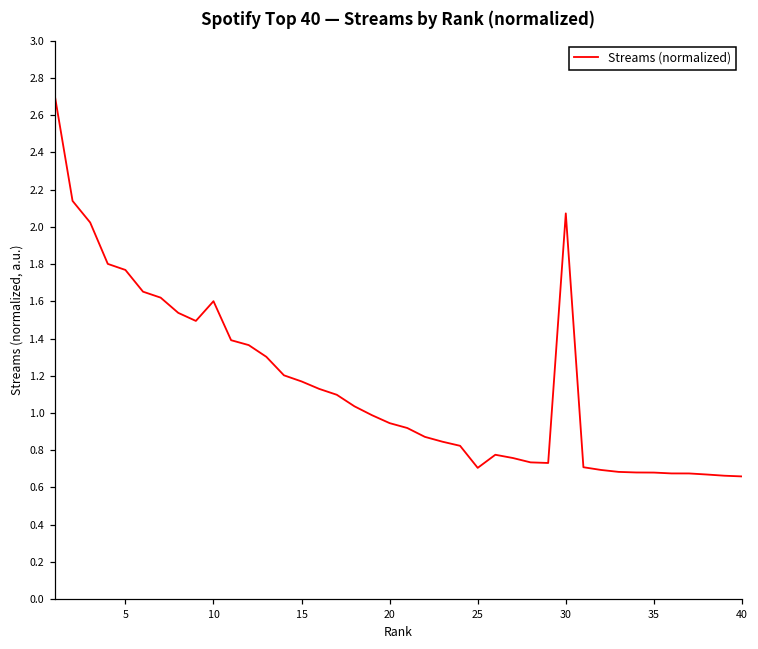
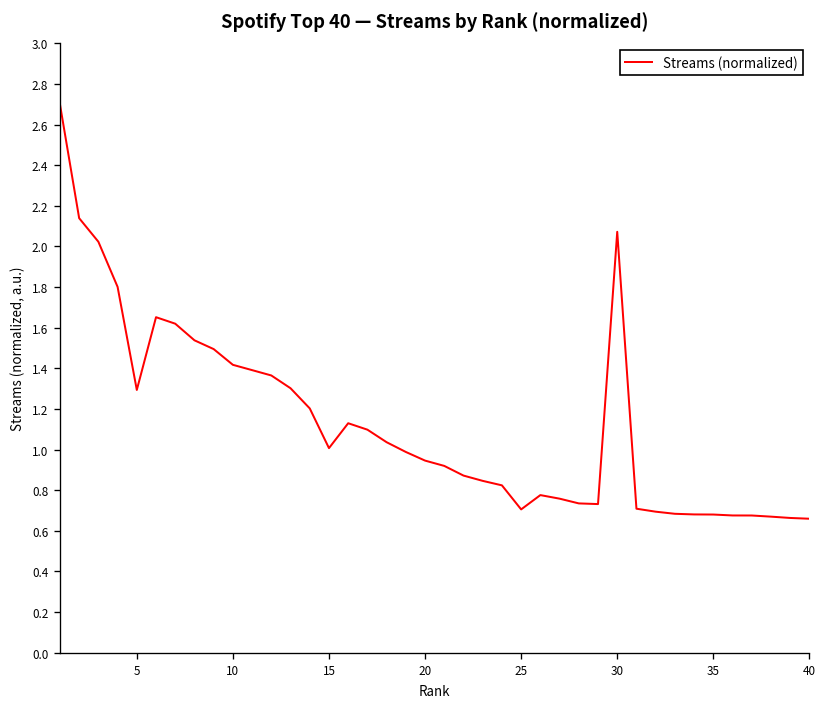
  {
-   "5": 1.77,
-   "10": 1.60,
-   "15": 1.17,
+   "5": 1.29,
+   "10": 1.42,
+   "15": 1.01,
    "20": 0.95,
    "25": 0.71,
    "30": 2.07,
    "35": 0.68,
    "40": 0.66
  }
